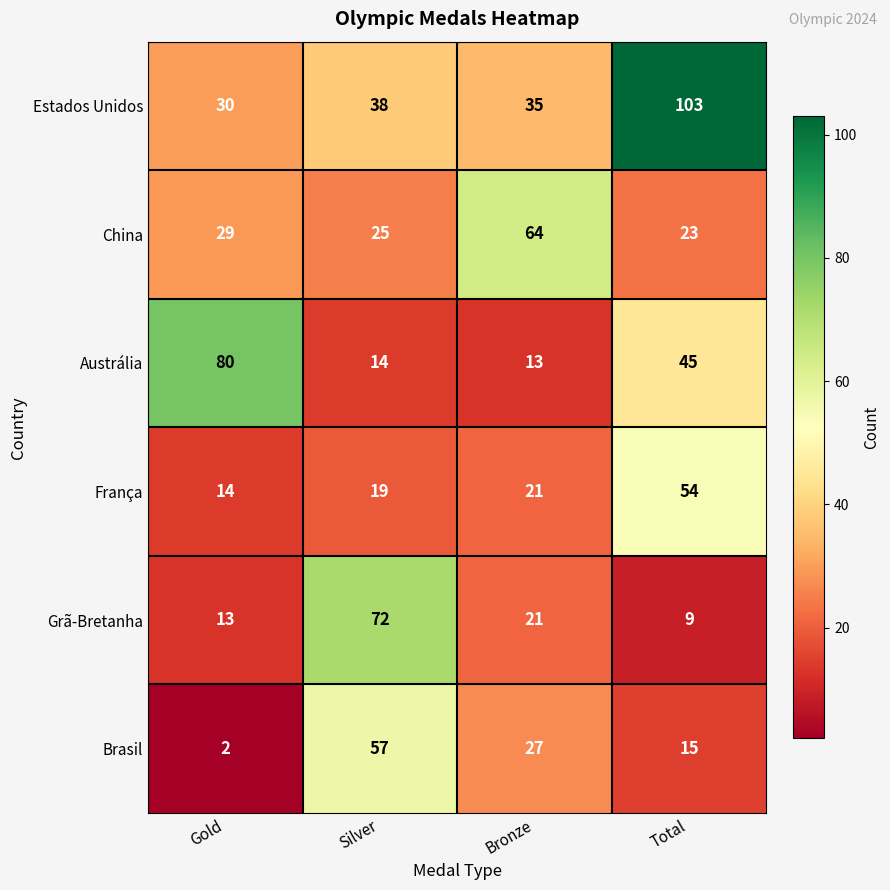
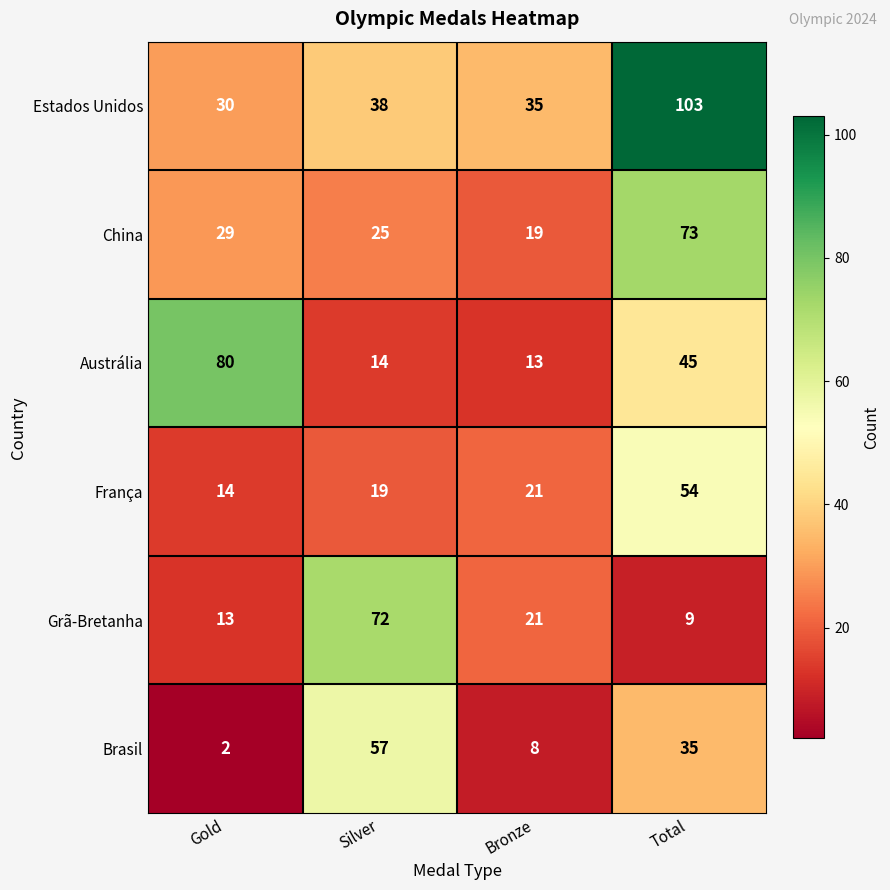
  {
    "Estados Unidos": {
      "Gold": 30,
      "Silver": 38,
      "Bronze": 35,
      "Total": 103
    },
    "China": {
      "Gold": 29,
      "Silver": 25,
-     "Bronze": 64,
-     "Total": 23
+     "Bronze": 19,
+     "Total": 73
    },
    "Austrália": {
      "Gold": 80,
      "Silver": 14,
      "Bronze": 13,
      "Total": 45
    },
    "França": {
      "Gold": 14,
      "Silver": 19,
      "Bronze": 21,
      "Total": 54
    },
    "Grã-Bretanha": {
      "Gold": 13,
      "Silver": 72,
      "Bronze": 21,
      "Total": 9
    },
    "Brasil": {
      "Gold": 2,
      "Silver": 57,
-     "Bronze": 27,
-     "Total": 15
+     "Bronze": 8,
+     "Total": 35
    }
  }
